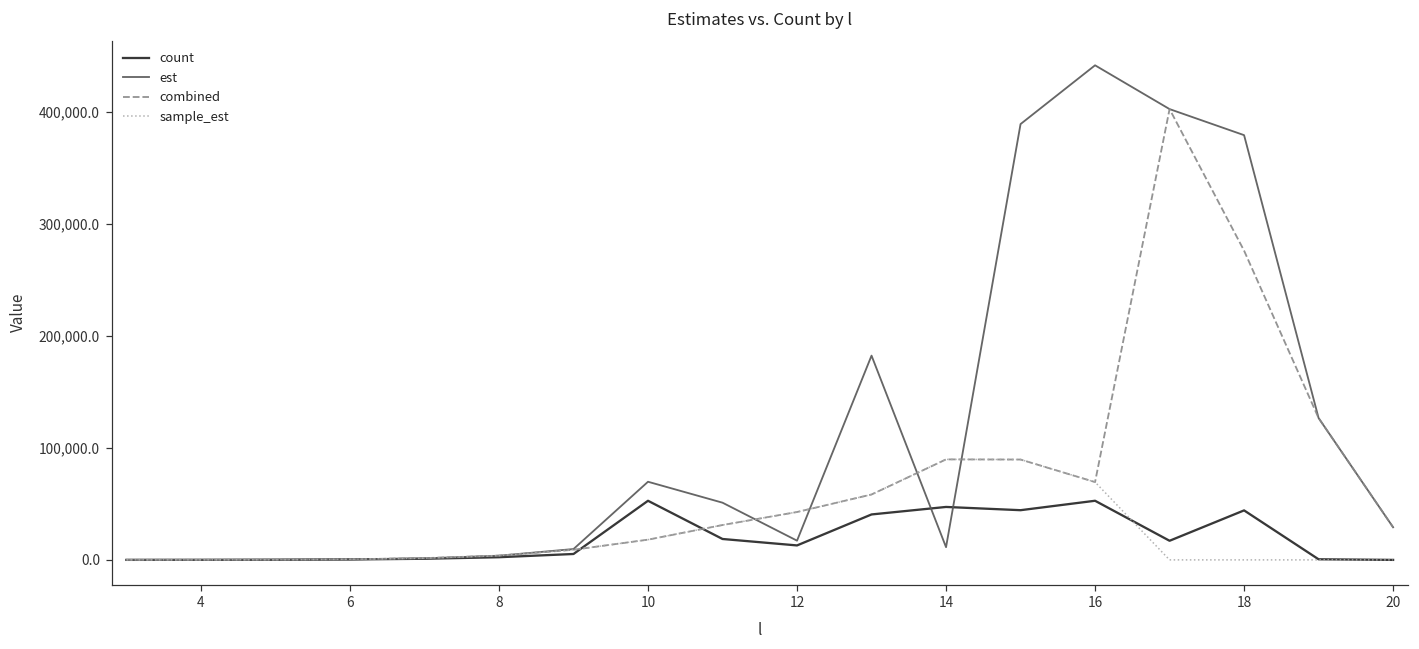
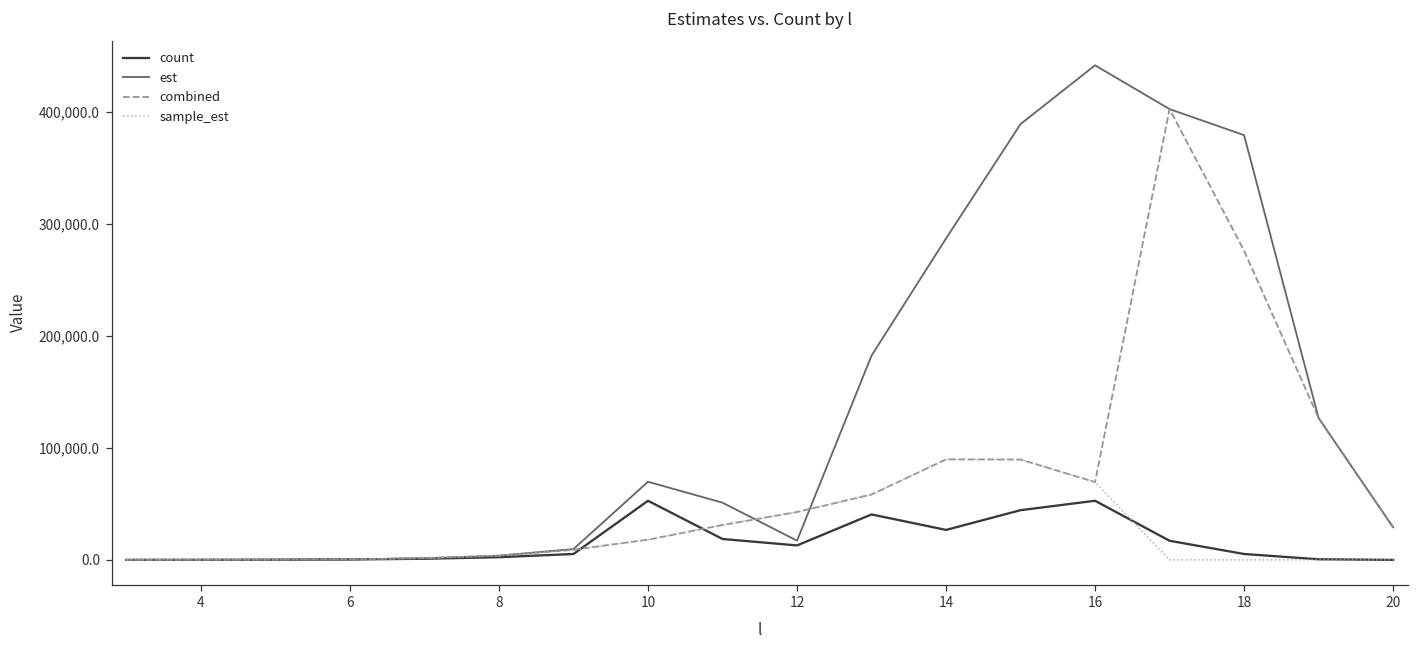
  {
    "count": {
      "10": "53,000",
      "12": "13,000",
-     "14": "47,000",
+     "14": "27,000",
      "16": "53,000",
-     "18": "44,000"
+     "18": "5,000"
    },
    "est": {
      "10": "70,000",
      "12": "17,000",
-     "14": "11,000",
+     "14": "287,000",
      "16": "441,000",
      "18": "379,000"
    }
  }
